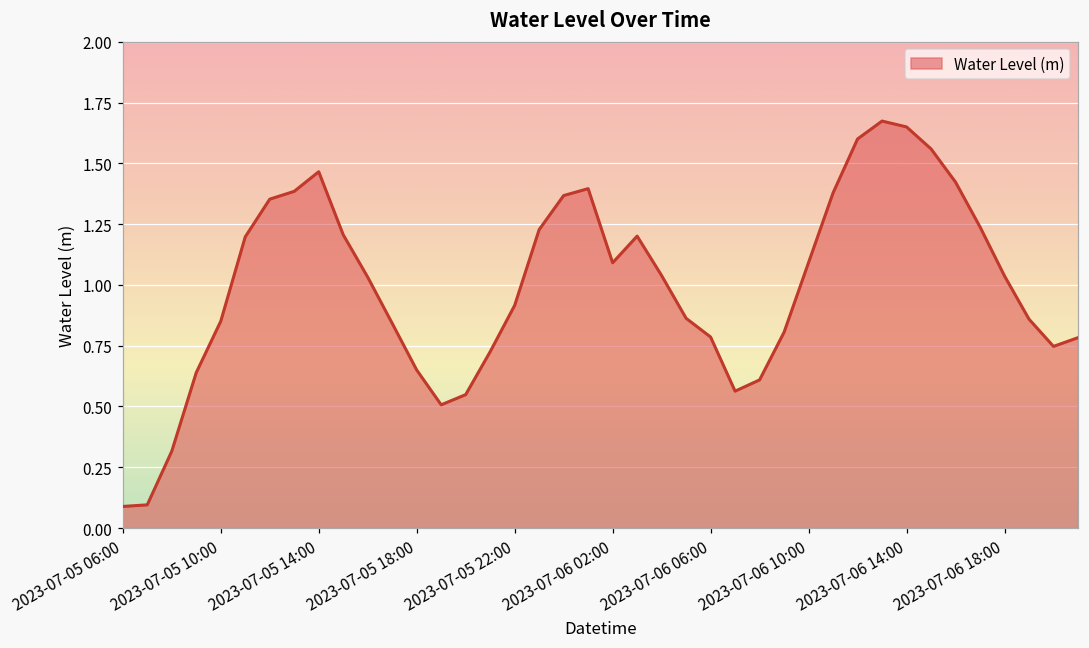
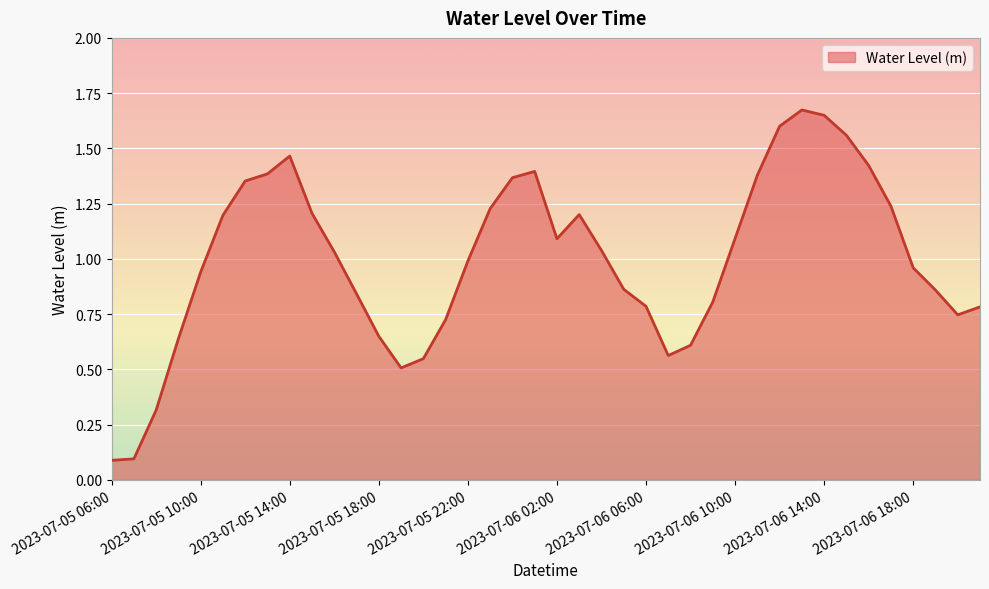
  {
    "2023-07-05 06:00": 0.09,
-   "2023-07-05 10:00": 0.85,
+   "2023-07-05 10:00": 0.94,
    "2023-07-05 14:00": 1.47,
    "2023-07-05 18:00": 0.65,
-   "2023-07-05 22:00": 0.92,
+   "2023-07-05 22:00": 0.99,
    "2023-07-06 02:00": 1.09,
    "2023-07-06 06:00": 0.79,
    "2023-07-06 10:00": 1.09,
    "2023-07-06 14:00": 1.65,
-   "2023-07-06 18:00": 1.04
+   "2023-07-06 18:00": 0.96
  }
